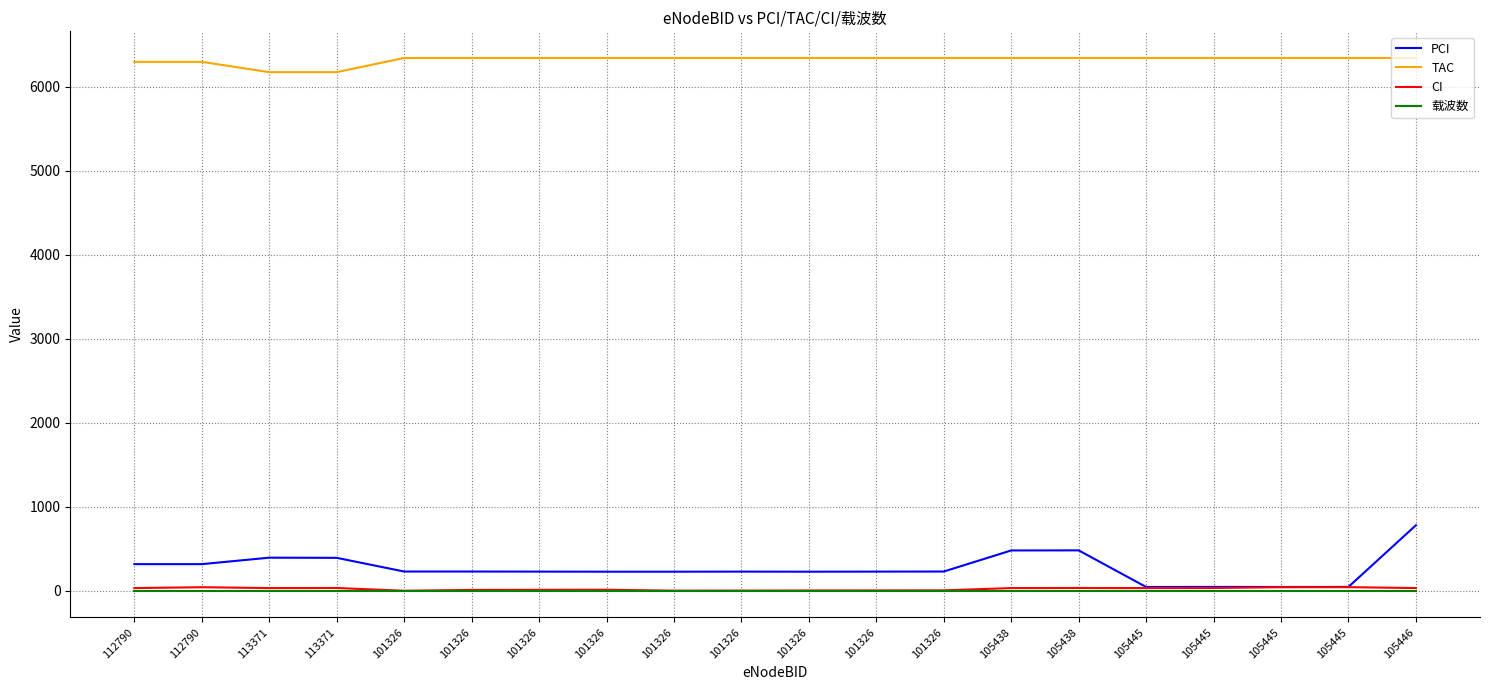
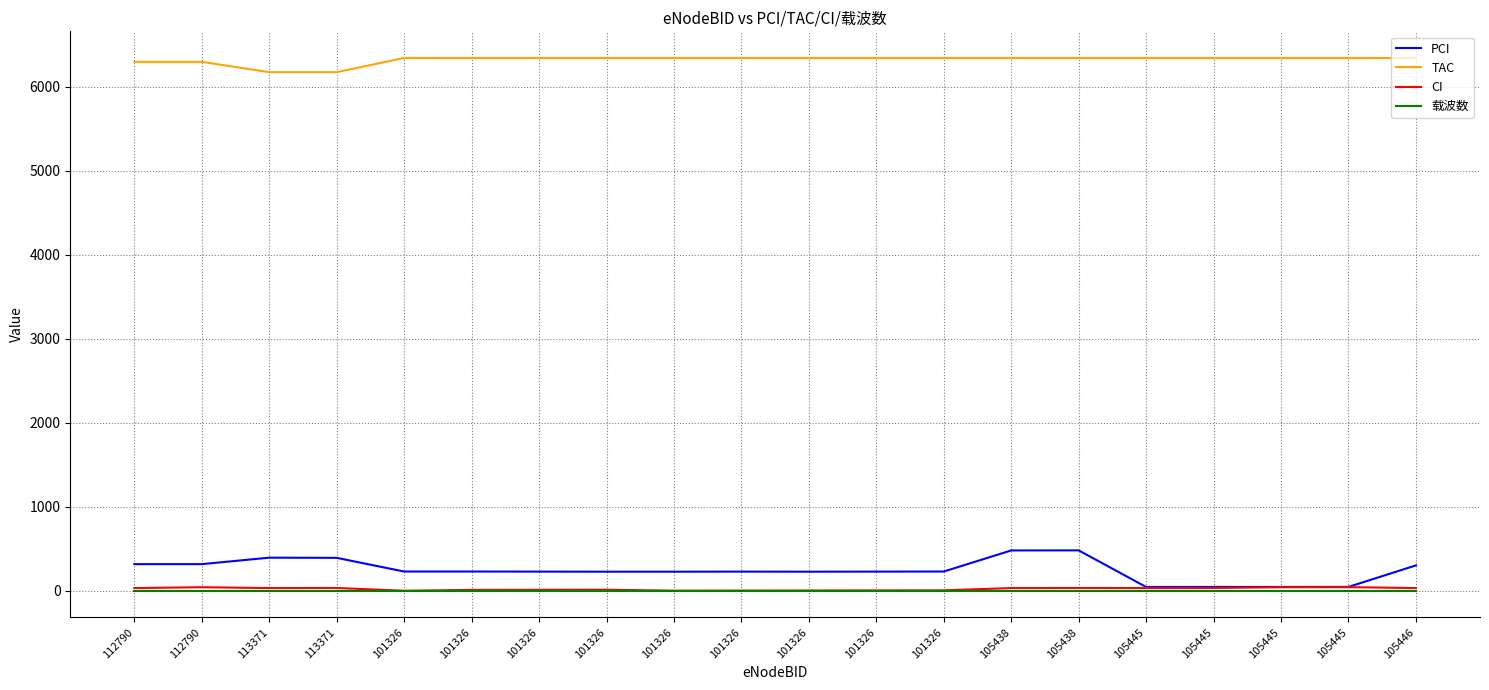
  {
    "PCI": {
-     "105446": 800
+     "105446": 300
    },
    "CI": {
      "105446": 0
    },
    "载波数": {
      "105446": 0
    }
  }
